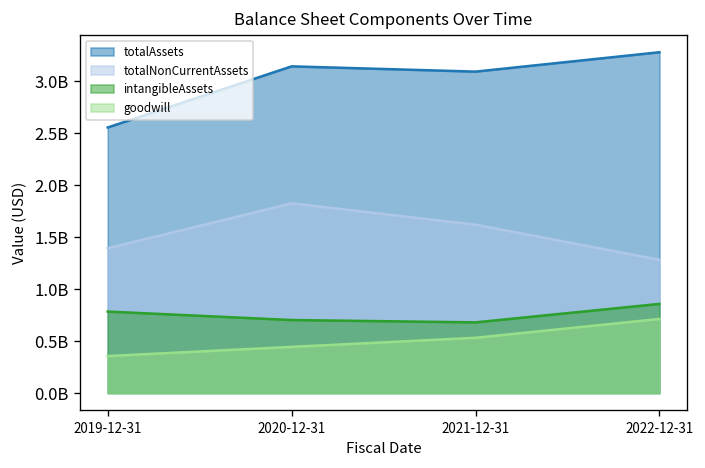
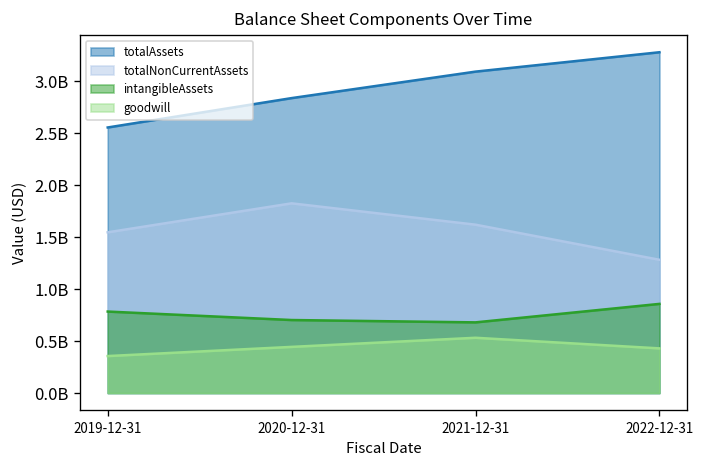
  {
    "totalAssets": {
      "2019-12-31": 2600000000,
-     "2020-12-31": 3100000000,
+     "2020-12-31": 2800000000,
      "2021-12-31": 3100000000,
      "2022-12-31": 3300000000
    },
    "totalNonCurrentAssets": {
-     "2019-12-31": 1400000000,
+     "2019-12-31": 1500000000,
      "2020-12-31": 1800000000,
      "2021-12-31": 1600000000,
      "2022-12-31": 1300000000
    },
    "intangibleAssets": {
      "2019-12-31": 800000000,
      "2020-12-31": 700000000,
      "2021-12-31": 700000000,
      "2022-12-31": 900000000
    },
    "goodwill": {
      "2019-12-31": 400000000,
      "2020-12-31": 400000000,
      "2021-12-31": 500000000,
-     "2022-12-31": 700000000
+     "2022-12-31": 400000000
    }
  }
